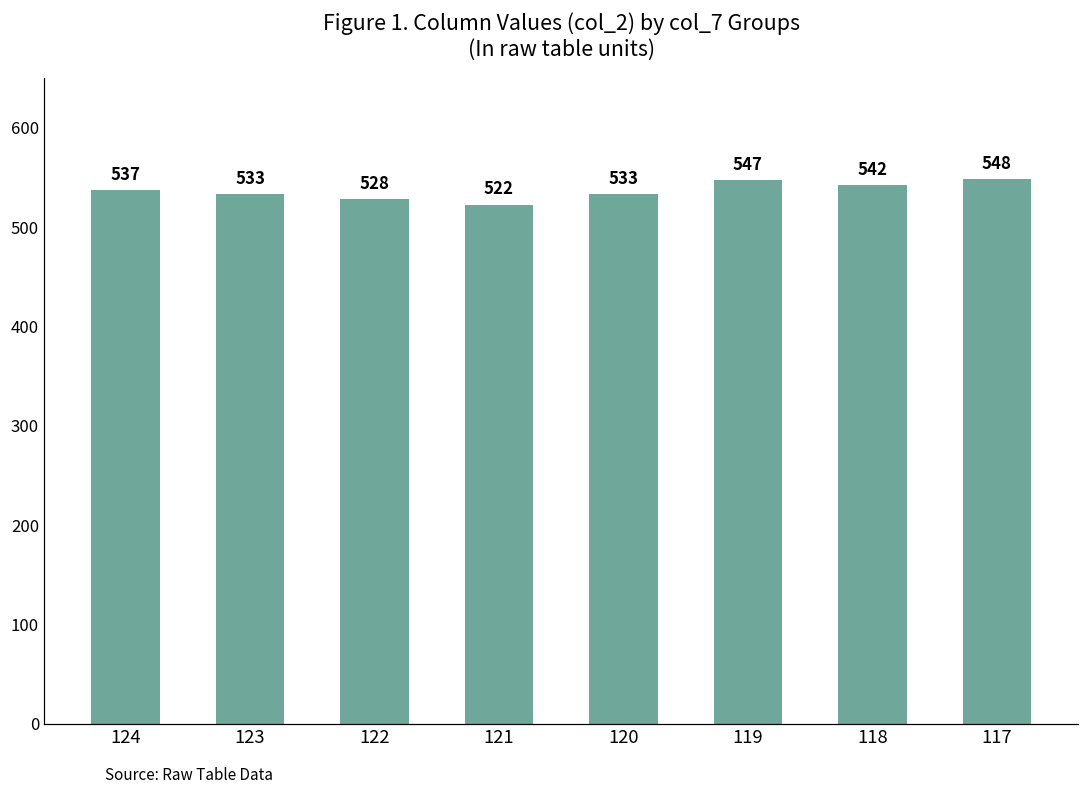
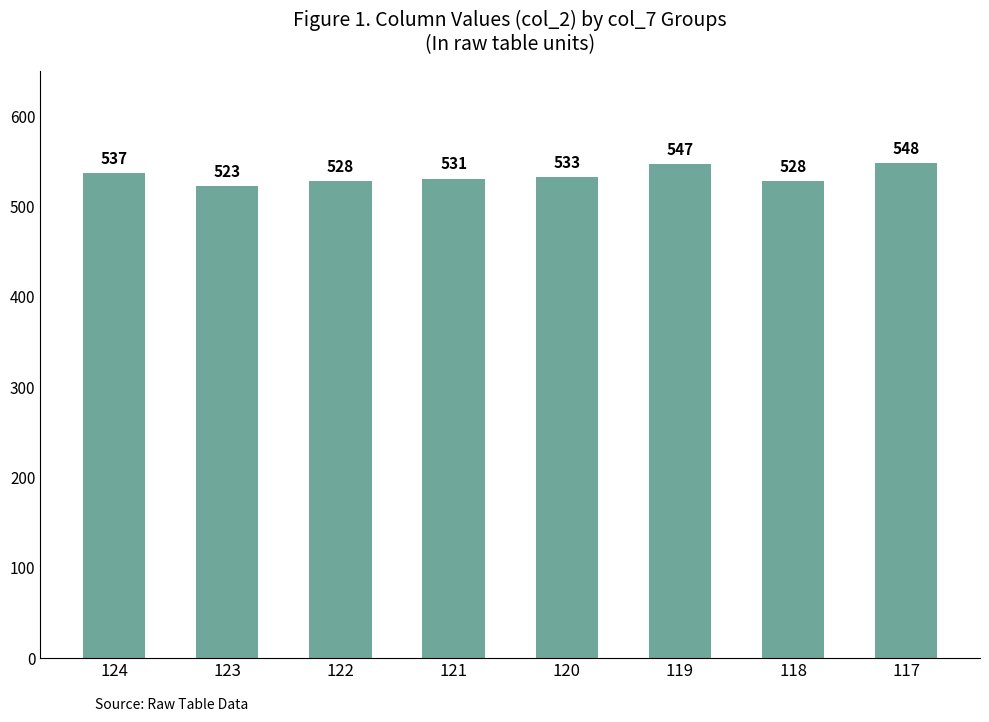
  {
    "124": 537,
-   "123": 533,
+   "123": 523,
    "122": 528,
-   "121": 522,
+   "121": 531,
    "120": 533,
    "119": 547,
-   "118": 542,
+   "118": 528,
    "117": 548
  }
